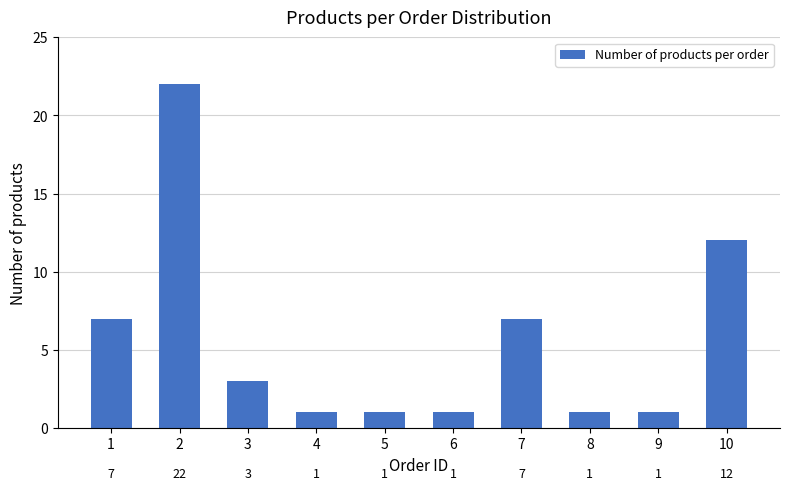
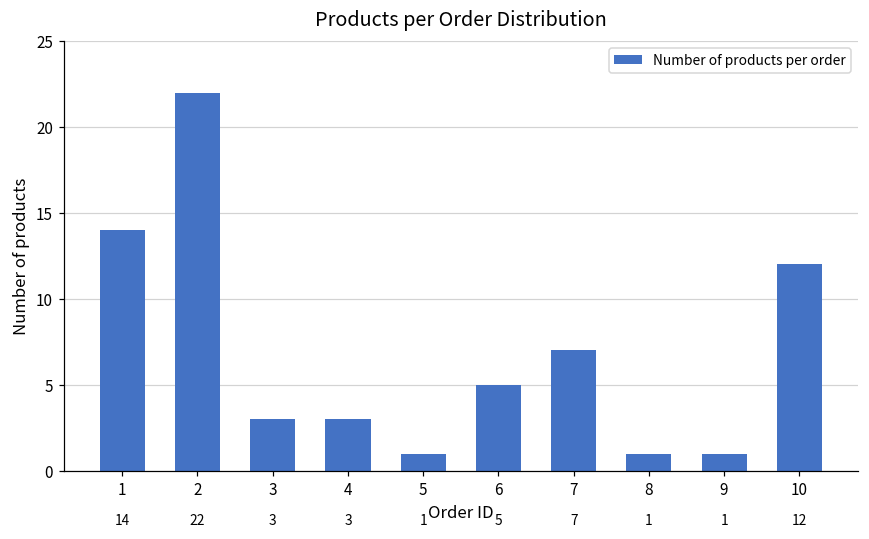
  {
-   "1": 7,
-   "4": 1,
-   "6": 1
+   "1": 14,
+   "4": 3,
+   "6": 5
  }
